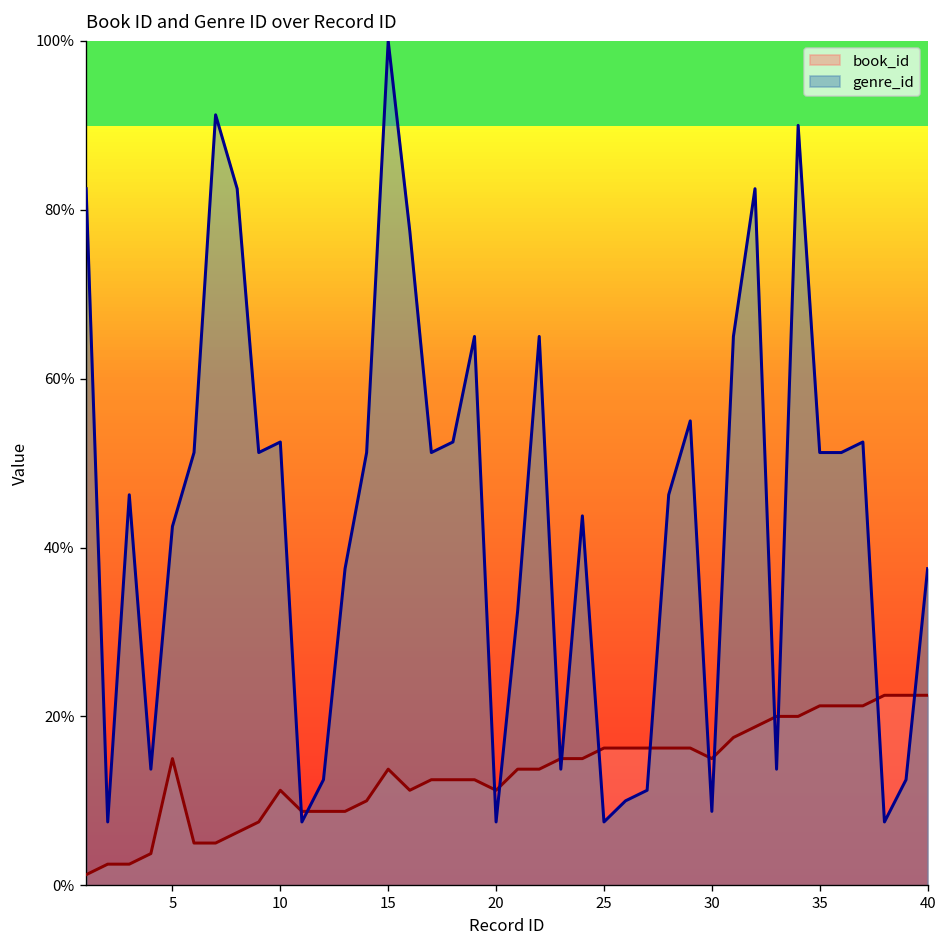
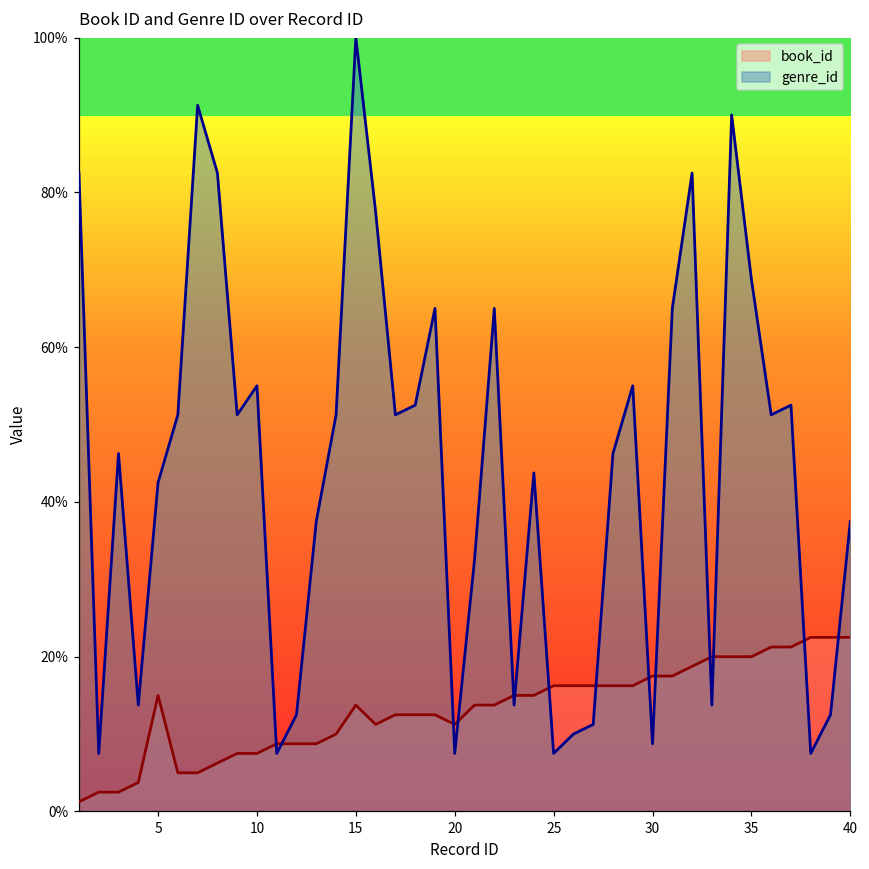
  {
    "book_id": {
      "5": "15%",
-     "10": "11%",
+     "10": "8%",
      "15": "14%",
      "20": "11%",
      "25": "16%",
-     "30": "15%",
-     "35": "21%",
+     "30": "18%",
+     "35": "20%",
      "40": "23%"
    },
    "genre_id": {
      "5": "43%",
-     "10": "53%",
+     "10": "55%",
      "15": "100%",
      "20": "8%",
      "25": "8%",
      "30": "9%",
-     "35": "51%",
+     "35": "69%",
      "40": "38%"
    }
  }
